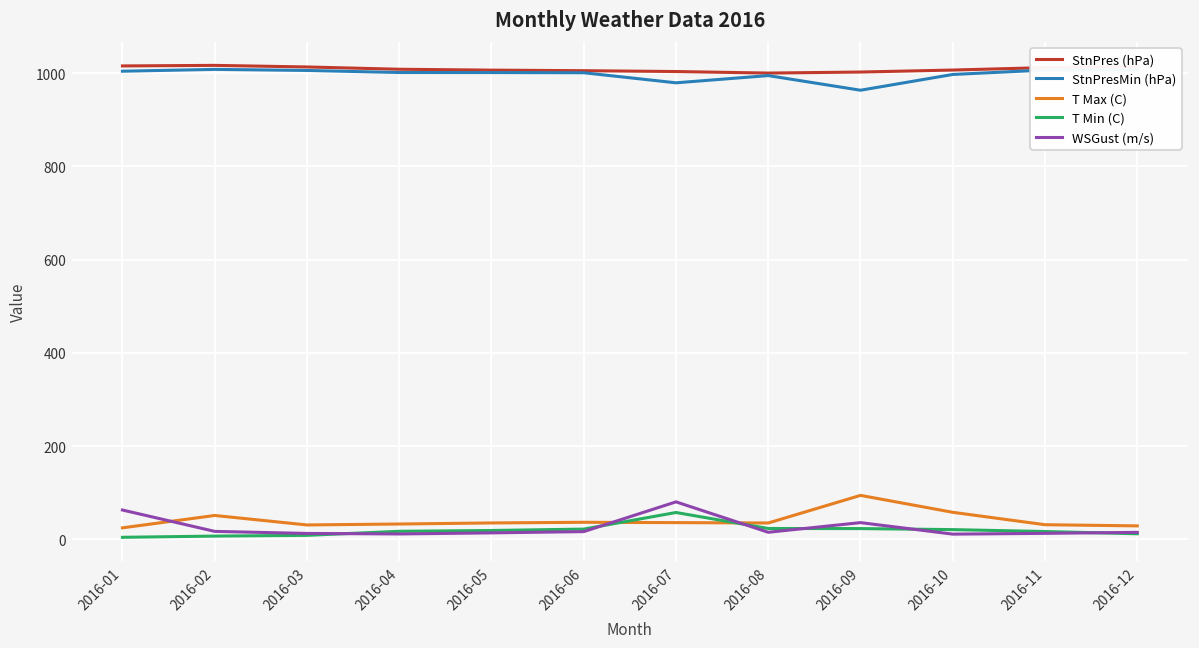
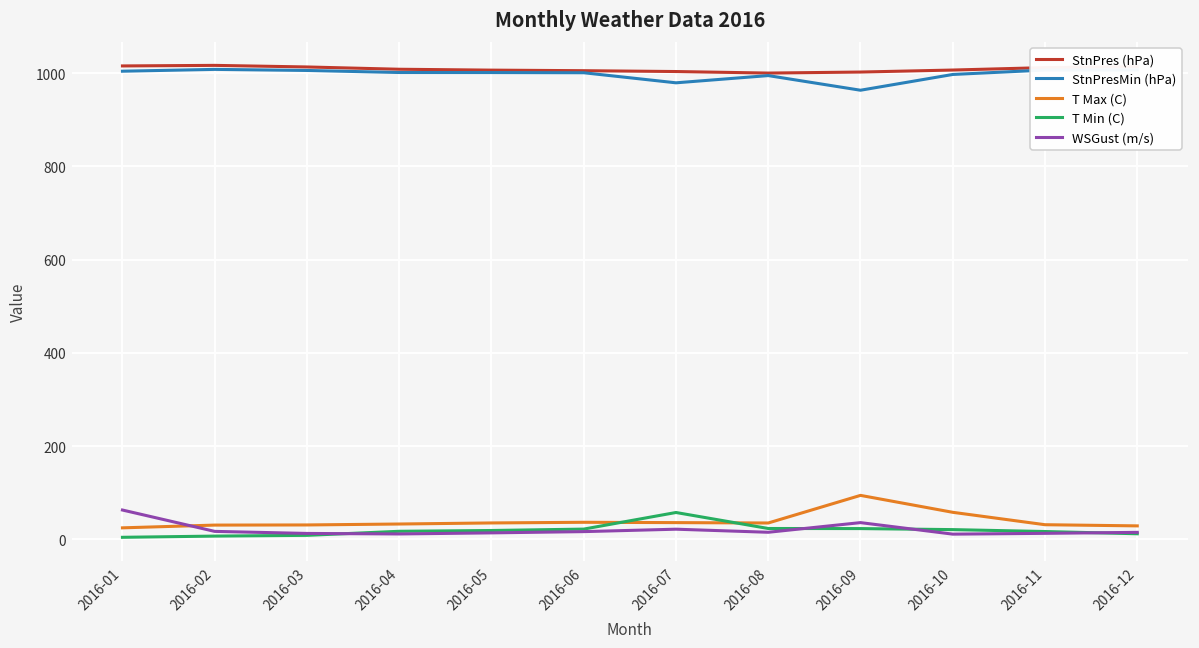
  {
    "StnPres (hPa)": {
      "2016-01": 1020,
      "2016-02": 1020,
      "2016-03": 1010,
      "2016-04": 1010,
      "2016-07": 1000,
      "2016-09": 1000,
      "2016-10": 1010
    },
    "StnPresMin (hPa)": {
      "2016-01": 1000,
      "2016-02": 1010,
      "2016-03": 1010,
      "2016-04": 1000,
      "2016-07": 980,
      "2016-09": 960,
      "2016-10": 1000
    },
    "T Max (C)": {
      "2016-01": 20,
-     "2016-02": 50,
+     "2016-02": 30,
      "2016-03": 30,
      "2016-04": 30,
      "2016-05": 40,
      "2016-06": 40,
      "2016-07": 40,
      "2016-08": 40,
      "2016-09": 90,
      "2016-10": 60,
      "2016-11": 30,
      "2016-12": 30
    },
    "T Min (C)": {
      "2016-01": 0,
      "2016-02": 10,
      "2016-07": 60,
      "2016-08": 20,
      "2016-09": 20,
      "2016-10": 20
    },
    "WSGust (m/s)": {
      "2016-01": 60,
      "2016-02": 20,
-     "2016-07": 80,
+     "2016-07": 20,
      "2016-08": 20,
      "2016-09": 40,
      "2016-10": 10
    }
  }
